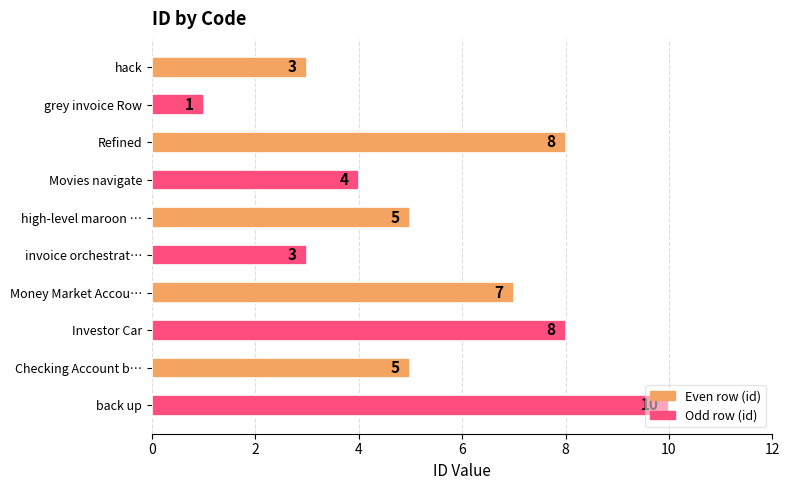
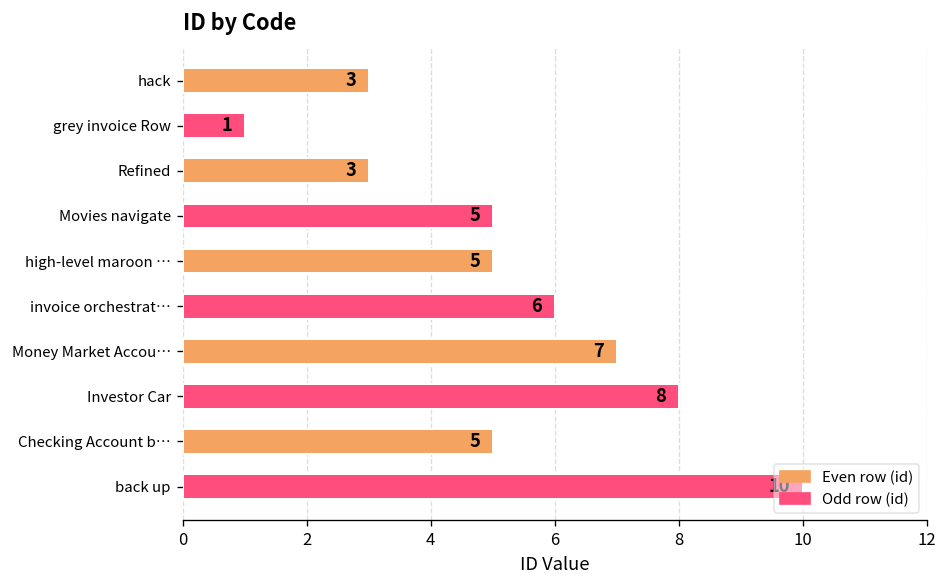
  {
    "hack": 3,
    "grey invoice Row": 1,
-   "Refined": 8,
-   "Movies navigate": 4,
+   "Refined": 3,
+   "Movies navigate": 5,
    "high-level maroon …": 5,
-   "invoice orchestrat…": 3,
+   "invoice orchestrat…": 6,
    "Money Market Accou…": 7,
    "Investor Car": 8,
    "Checking Account b…": 5
  }
